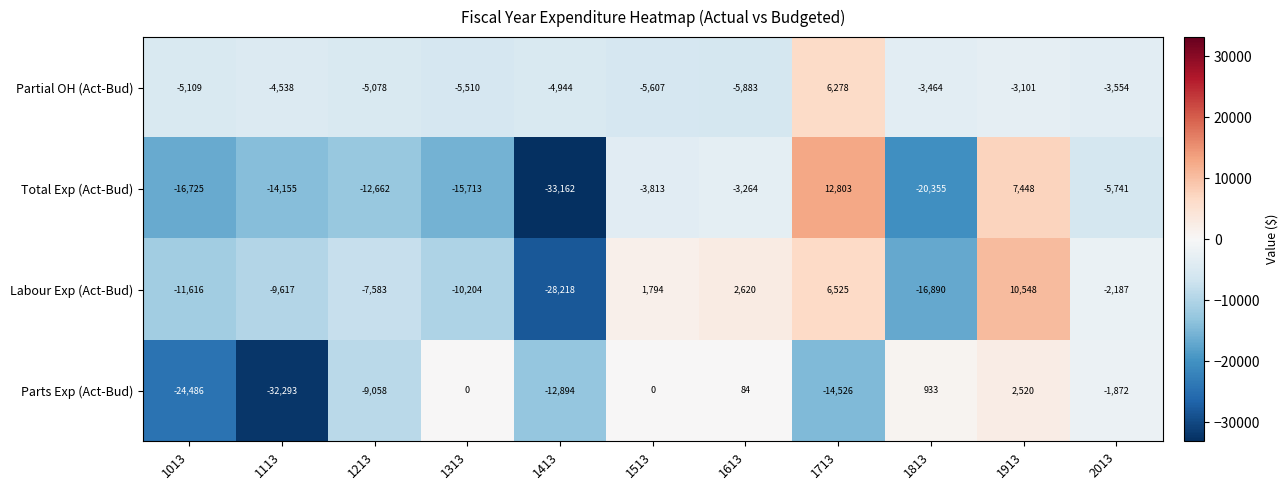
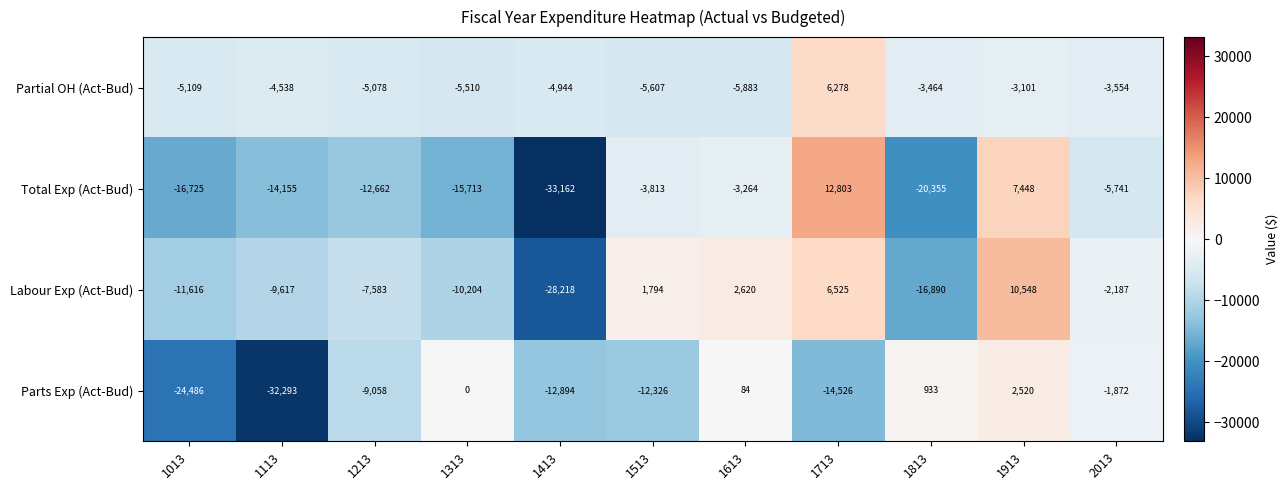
  {
    "Partial OH (Act-Bud)": {
      "1013": "-5,109",
      "1113": "-4,538",
      "1213": "-5,078",
      "1313": "-5,510",
      "1413": "-4,944",
      "1513": "-5,607",
      "1613": "-5,883",
      "1713": "6,278",
      "1813": "-3,464",
      "1913": "-3,101",
      "2013": "-3,554"
    },
    "Total Exp (Act-Bud)": {
      "1013": "-16,725",
      "1113": "-14,155",
      "1213": "-12,662",
      "1313": "-15,713",
      "1413": "-33,162",
      "1513": "-3,813",
      "1613": "-3,264",
      "1713": "12,803",
      "1813": "-20,355",
      "1913": "7,448",
      "2013": "-5,741"
    },
    "Labour Exp (Act-Bud)": {
      "1013": "-11,616",
      "1113": "-9,617",
      "1213": "-7,583",
      "1313": "-10,204",
      "1413": "-28,218",
      "1513": "1,794",
      "1613": "2,620",
      "1713": "6,525",
      "1813": "-16,890",
      "1913": "10,548",
      "2013": "-2,187"
    },
    "Parts Exp (Act-Bud)": {
      "1013": "-24,486",
      "1113": "-32,293",
      "1213": "-9,058",
      "1313": "0",
      "1413": "-12,894",
-     "1513": "0",
+     "1513": "-12,326",
      "1613": "84",
      "1713": "-14,526",
      "1813": "933",
      "1913": "2,520",
      "2013": "-1,872"
    }
  }
